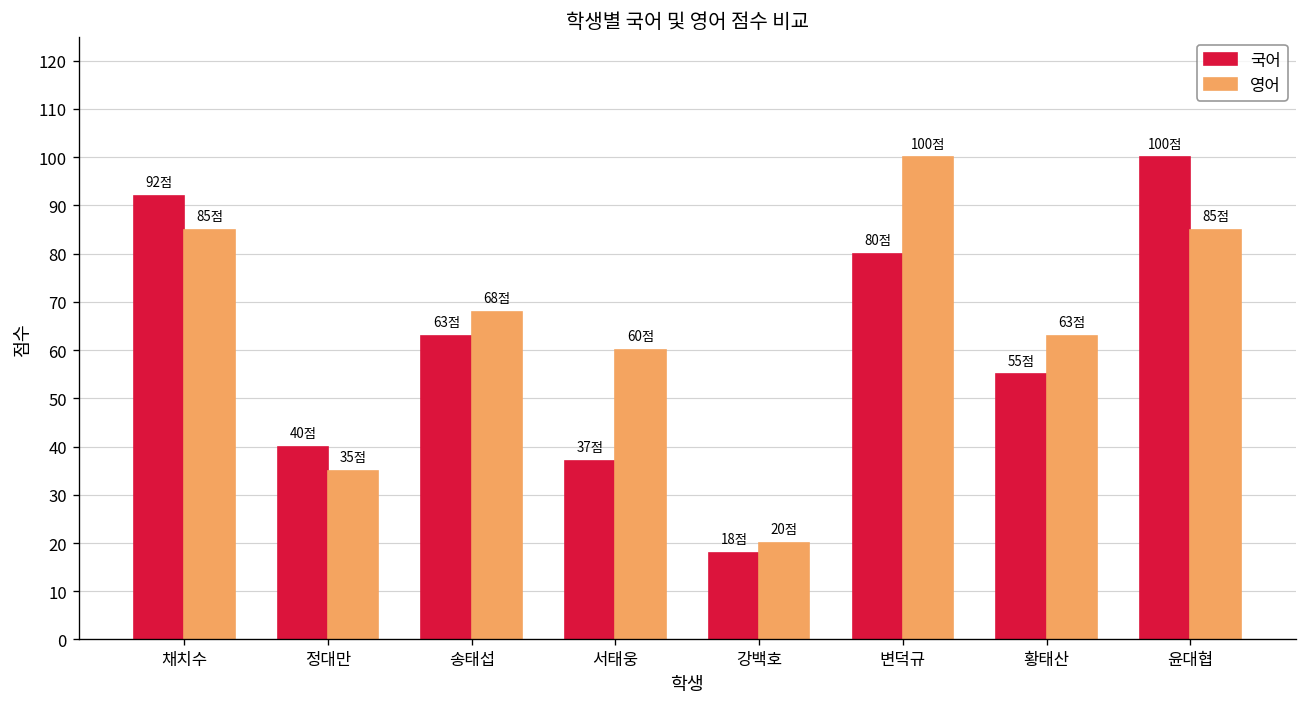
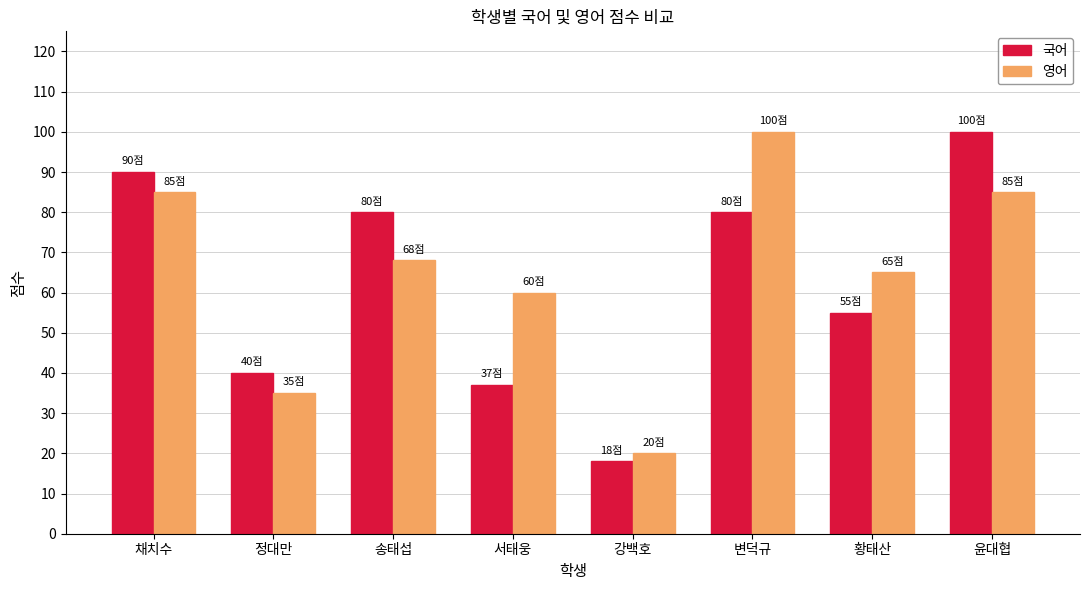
  {
    "국어": {
-     "채치수": "92점",
+     "채치수": "90점",
      "정대만": "40점",
-     "송태섭": "63점",
+     "송태섭": "80점",
      "서태웅": "37점",
      "강백호": "18점",
      "변덕규": "80점",
      "황태산": "55점",
      "윤대협": "100점"
    },
    "영어": {
      "채치수": "85점",
      "정대만": "35점",
      "송태섭": "68점",
      "서태웅": "60점",
      "강백호": "20점",
      "변덕규": "100점",
-     "황태산": "63점",
+     "황태산": "65점",
      "윤대협": "85점"
    }
  }
